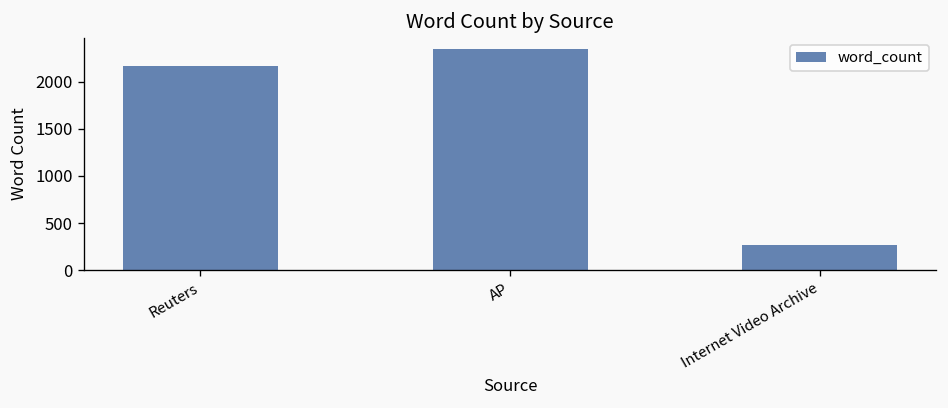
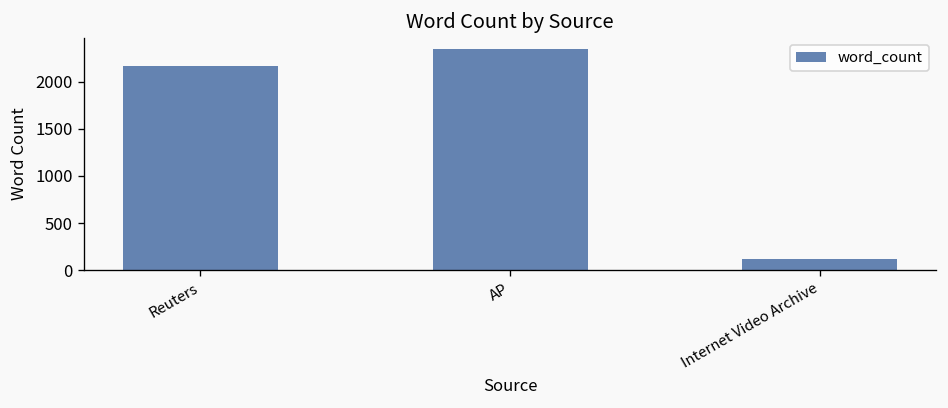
  {
    "Reuters": 2200,
    "AP": 2300,
-   "Internet Video Archive": 300
+   "Internet Video Archive": 100
  }
